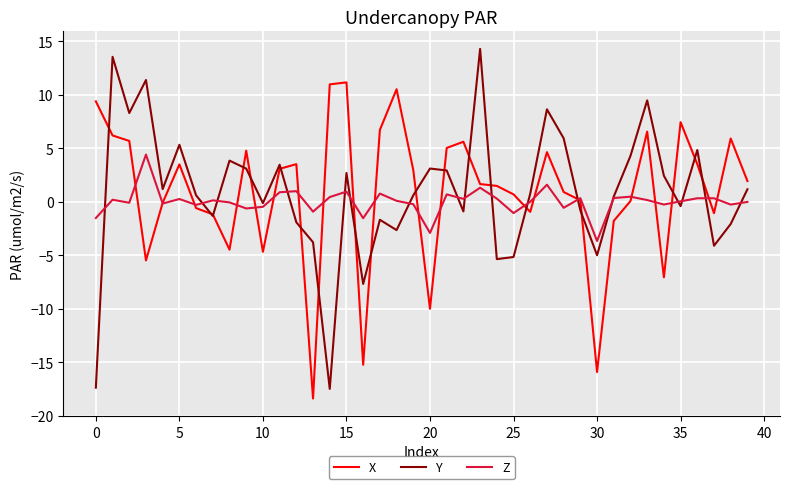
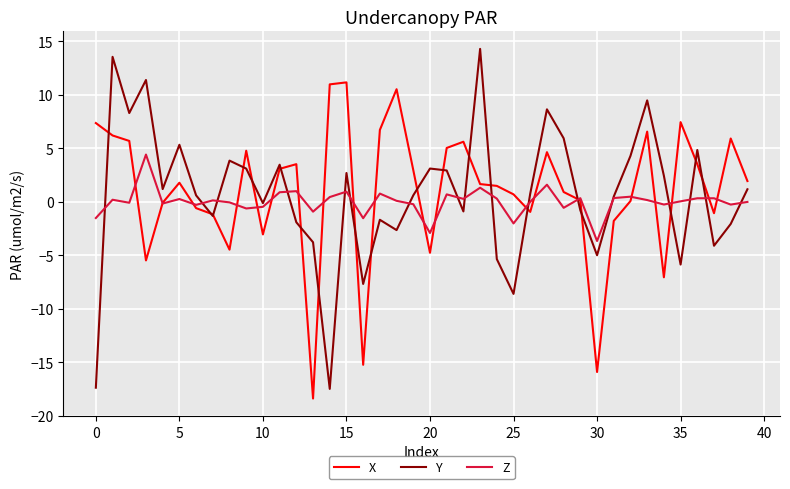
  {
    "X": {
-     "0": 9.4,
-     "5": 3.5,
-     "10": -4.7,
+     "0": 7.3,
+     "5": 1.8,
+     "10": -3.1,
      "15": 11.1,
-     "20": -10.0,
+     "20": -4.8,
      "25": 0.7,
      "30": -15.9,
      "35": 7.4
    },
    "Y": {
      "0": -17.4,
      "5": 5.3,
      "10": -0.1,
      "15": 2.7,
      "20": 3.1,
-     "25": -5.2,
+     "25": -8.6,
      "30": -5.0,
-     "35": -0.4
+     "35": -5.9
    },
    "Z": {
      "0": -1.5,
      "5": 0.2,
      "10": -0.5,
      "15": 0.9,
      "20": -2.9,
-     "25": -1.1,
+     "25": -2.0,
      "30": -3.7,
      "35": 0.0
    }
  }
